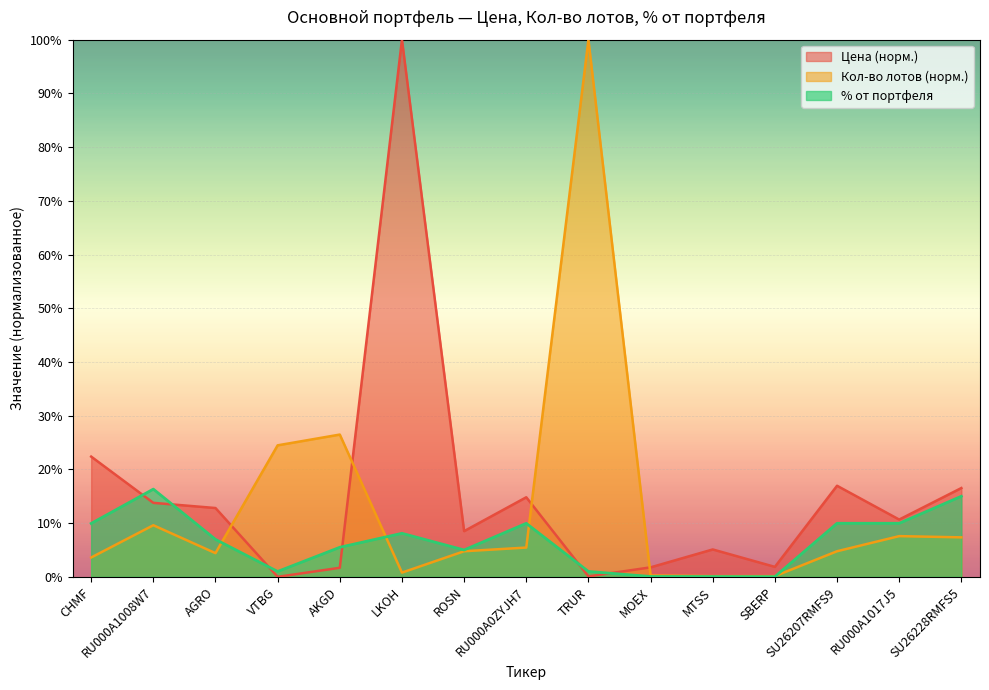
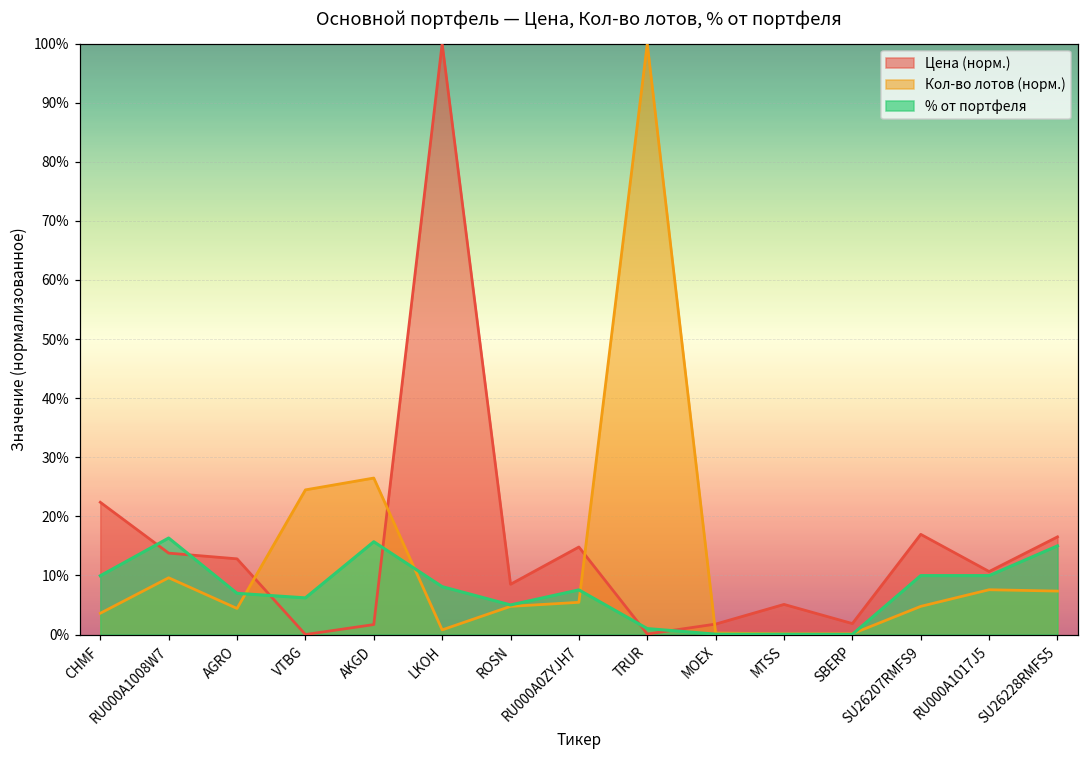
  {
    "Цена (норм.)": {
      "CHMF": "22%",
      "RU000A1008W7": "14%",
      "AGRO": "13%",
      "VTBG": "0%",
      "AKGD": "2%",
      "LKOH": "100%",
      "ROSN": "9%",
      "RU000A0ZYJH7": "15%",
      "TRUR": "0%",
      "MOEX": "2%",
      "MTSS": "5%",
      "SBERP": "2%",
      "SU26207RMFS9": "17%",
      "RU000A1017J5": "11%",
      "SU26228RMFS5": "17%"
    },
    "Кол-во лотов (норм.)": {
      "CHMF": "4%",
      "RU000A1008W7": "10%",
      "AGRO": "4%",
      "VTBG": "24%",
      "AKGD": "26%",
      "LKOH": "1%",
      "RU000A0ZYJH7": "5%",
      "TRUR": "100%",
      "SU26207RMFS9": "5%",
      "RU000A1017J5": "8%",
      "SU26228RMFS5": "7%"
    },
    "% от портфеля": {
      "CHMF": "10%",
      "RU000A1008W7": "16%",
      "AGRO": "7%",
-     "VTBG": "1%",
-     "AKGD": "6%",
+     "VTBG": "6%",
+     "AKGD": "16%",
      "LKOH": "8%",
-     "RU000A0ZYJH7": "10%",
+     "RU000A0ZYJH7": "8%",
      "TRUR": "1%",
      "SU26207RMFS9": "10%",
      "RU000A1017J5": "10%",
      "SU26228RMFS5": "15%"
    }
  }
